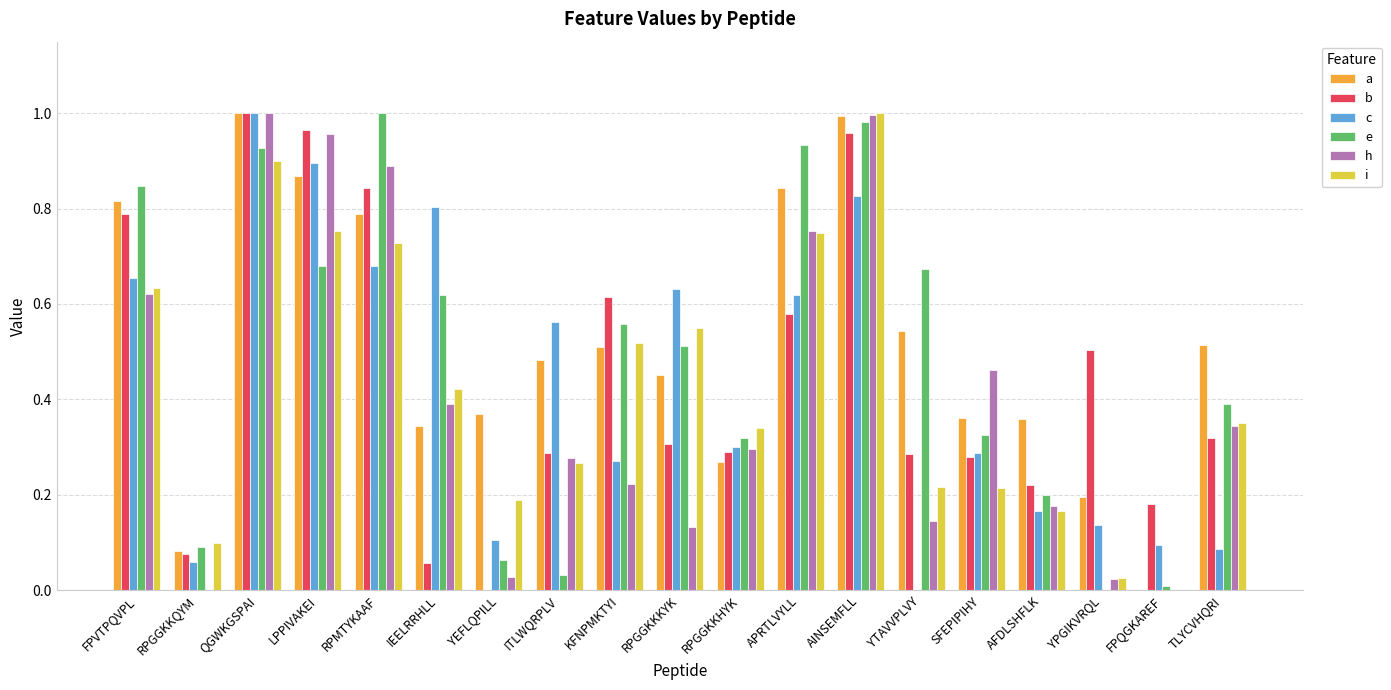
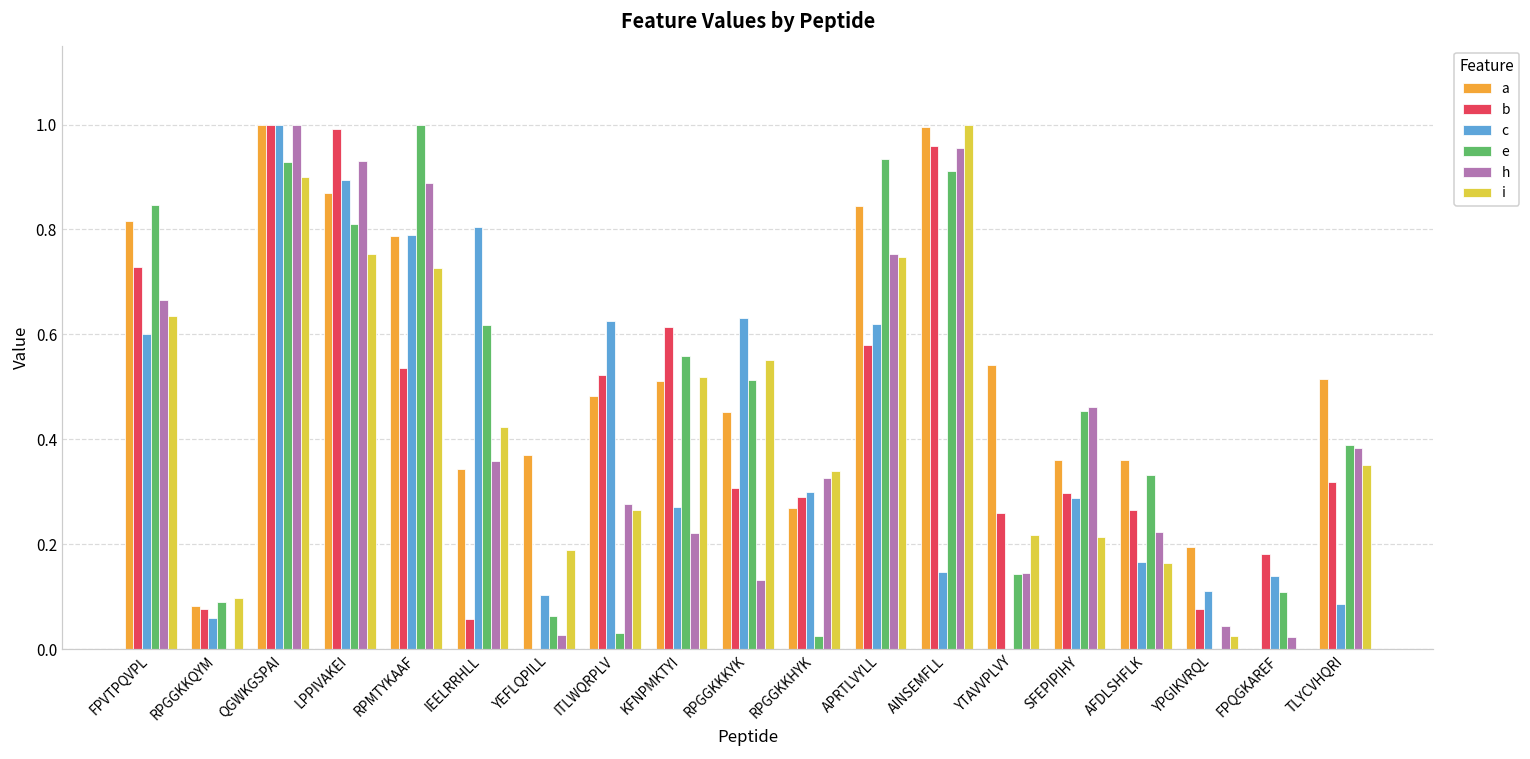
  {
    "b": {
-     "FPVTPQVPL": 0.79,
+     "FPVTPQVPL": 0.73,
      "RPGGKKQYM": 0.08,
      "QGWKGSPAI": 1.00,
-     "LPPIVAKEI": 0.96,
-     "RPMTYKAAF": 0.84,
+     "LPPIVAKEI": 0.99,
+     "RPMTYKAAF": 0.54,
      "IEELRRHLL": 0.06,
      "YEFLQPILL": 0.00,
-     "ITLWQRPLV": 0.29,
+     "ITLWQRPLV": 0.52,
      "KFNPMKTYI": 0.61,
      "RPGGKKKYK": 0.31,
      "RPGGKKHYK": 0.29,
      "APRTLVYLL": 0.58,
      "AINSEMFLL": 0.96,
-     "YTAVVPLVY": 0.29,
-     "SFEPIPIHY": 0.28,
-     "AFDLSHFLK": 0.22,
-     "YPGIKVRQL": 0.50,
+     "YTAVVPLVY": 0.26,
+     "SFEPIPIHY": 0.30,
+     "AFDLSHFLK": 0.26,
+     "YPGIKVRQL": 0.08,
      "FPQGKAREF": 0.18,
      "TLYCVHQRI": 0.32
    },
    "c": {
-     "FPVTPQVPL": 0.66,
+     "FPVTPQVPL": 0.60,
      "RPGGKKQYM": 0.06,
      "QGWKGSPAI": 1.00,
      "LPPIVAKEI": 0.89,
-     "RPMTYKAAF": 0.68,
+     "RPMTYKAAF": 0.79,
      "IEELRRHLL": 0.80,
      "YEFLQPILL": 0.10,
-     "ITLWQRPLV": 0.56,
+     "ITLWQRPLV": 0.63,
      "KFNPMKTYI": 0.27,
      "RPGGKKKYK": 0.63,
      "RPGGKKHYK": 0.30,
      "APRTLVYLL": 0.62,
-     "AINSEMFLL": 0.83,
+     "AINSEMFLL": 0.15,
      "YTAVVPLVY": 0.00,
      "SFEPIPIHY": 0.29,
      "AFDLSHFLK": 0.17,
-     "YPGIKVRQL": 0.14,
-     "FPQGKAREF": 0.10,
+     "YPGIKVRQL": 0.11,
+     "FPQGKAREF": 0.14,
      "TLYCVHQRI": 0.09
    },
    "e": {
      "FPVTPQVPL": 0.85,
      "RPGGKKQYM": 0.09,
      "QGWKGSPAI": 0.93,
-     "LPPIVAKEI": 0.68,
+     "LPPIVAKEI": 0.81,
      "RPMTYKAAF": 1.00,
      "IEELRRHLL": 0.62,
      "YEFLQPILL": 0.06,
      "ITLWQRPLV": 0.03,
      "KFNPMKTYI": 0.56,
      "RPGGKKKYK": 0.51,
-     "RPGGKKHYK": 0.32,
+     "RPGGKKHYK": 0.02,
      "APRTLVYLL": 0.93,
-     "AINSEMFLL": 0.98,
-     "YTAVVPLVY": 0.67,
-     "SFEPIPIHY": 0.33,
-     "AFDLSHFLK": 0.20,
+     "AINSEMFLL": 0.91,
+     "YTAVVPLVY": 0.14,
+     "SFEPIPIHY": 0.45,
+     "AFDLSHFLK": 0.33,
      "YPGIKVRQL": 0.00,
-     "FPQGKAREF": 0.01,
+     "FPQGKAREF": 0.11,
      "TLYCVHQRI": 0.39
    },
    "h": {
-     "FPVTPQVPL": 0.62,
+     "FPVTPQVPL": 0.67,
      "RPGGKKQYM": 0.00,
      "QGWKGSPAI": 1.00,
-     "LPPIVAKEI": 0.96,
+     "LPPIVAKEI": 0.93,
      "RPMTYKAAF": 0.89,
-     "IEELRRHLL": 0.39,
+     "IEELRRHLL": 0.36,
      "YEFLQPILL": 0.03,
      "ITLWQRPLV": 0.28,
      "KFNPMKTYI": 0.22,
      "RPGGKKKYK": 0.13,
-     "RPGGKKHYK": 0.30,
+     "RPGGKKHYK": 0.33,
      "APRTLVYLL": 0.75,
-     "AINSEMFLL": 1.00,
+     "AINSEMFLL": 0.96,
      "YTAVVPLVY": 0.15,
      "SFEPIPIHY": 0.46,
-     "AFDLSHFLK": 0.18,
-     "YPGIKVRQL": 0.02,
-     "FPQGKAREF": 0.00,
-     "TLYCVHQRI": 0.34
+     "AFDLSHFLK": 0.22,
+     "YPGIKVRQL": 0.04,
+     "FPQGKAREF": 0.02,
+     "TLYCVHQRI": 0.38
    }
  }
